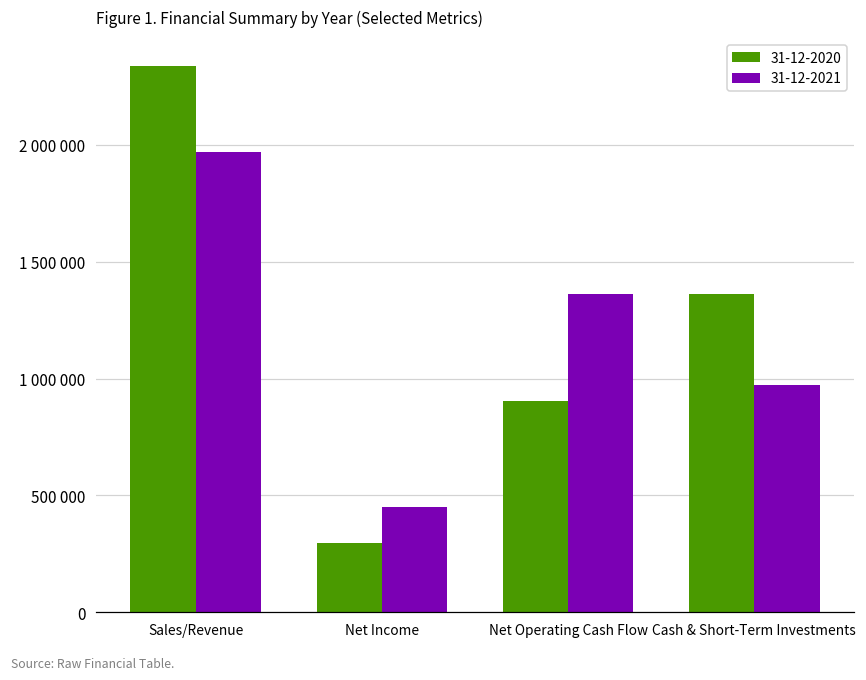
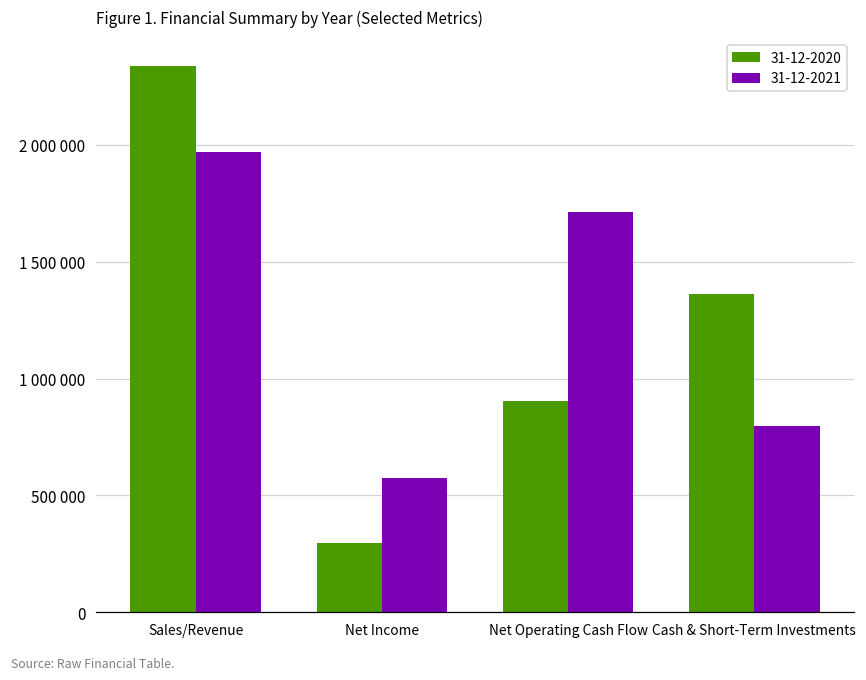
  {
    "31-12-2020": {
      "Sales/Revenue": 2340000,
      "Net Income": 300000,
      "Net Operating Cash Flow": 900000,
      "Cash & Short-Term Investments": 1360000
    },
    "31-12-2021": {
      "Sales/Revenue": 1970000,
-     "Net Income": 450000,
-     "Net Operating Cash Flow": 1360000,
-     "Cash & Short-Term Investments": 970000
+     "Net Income": 570000,
+     "Net Operating Cash Flow": 1710000,
+     "Cash & Short-Term Investments": 790000
    }
  }
